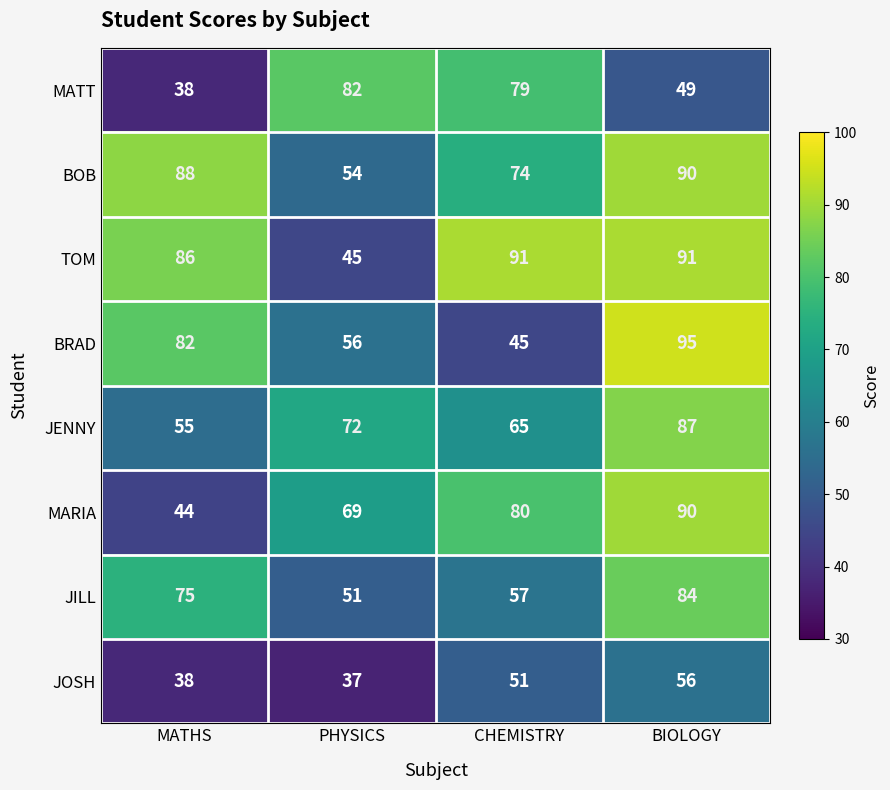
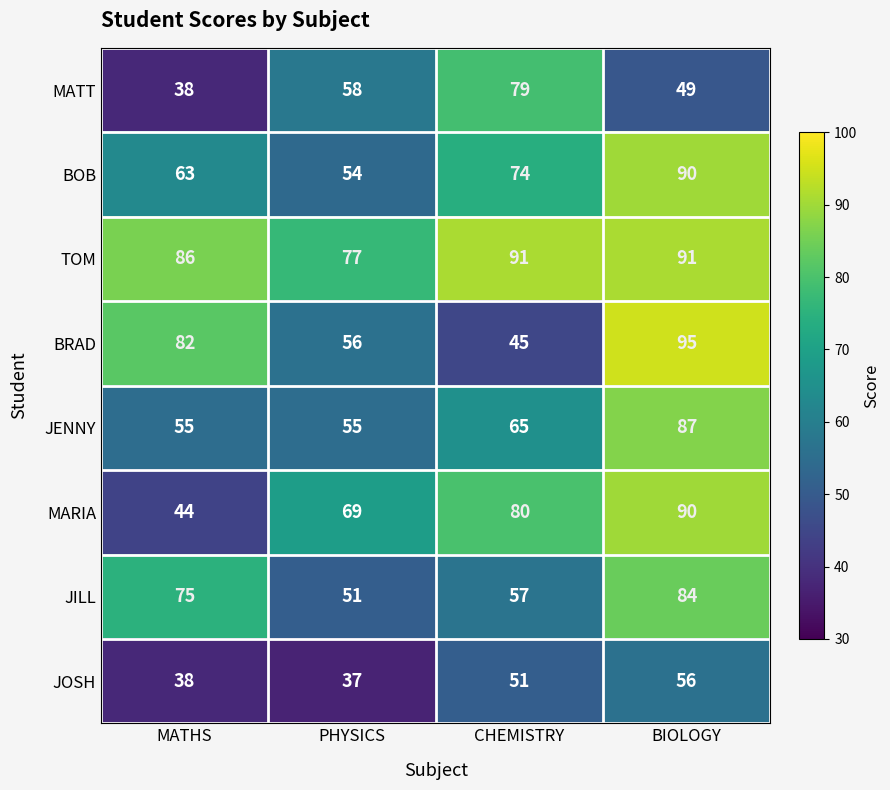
  {
    "MATT": {
      "MATHS": 38,
-     "PHYSICS": 82,
+     "PHYSICS": 58,
      "CHEMISTRY": 79,
      "BIOLOGY": 49
    },
    "BOB": {
-     "MATHS": 88,
+     "MATHS": 63,
      "PHYSICS": 54,
      "CHEMISTRY": 74,
      "BIOLOGY": 90
    },
    "TOM": {
      "MATHS": 86,
-     "PHYSICS": 45,
+     "PHYSICS": 77,
      "CHEMISTRY": 91,
      "BIOLOGY": 91
    },
    "BRAD": {
      "MATHS": 82,
      "PHYSICS": 56,
      "CHEMISTRY": 45,
      "BIOLOGY": 95
    },
    "JENNY": {
      "MATHS": 55,
-     "PHYSICS": 72,
+     "PHYSICS": 55,
      "CHEMISTRY": 65,
      "BIOLOGY": 87
    },
    "MARIA": {
      "MATHS": 44,
      "PHYSICS": 69,
      "CHEMISTRY": 80,
      "BIOLOGY": 90
    },
    "JILL": {
      "MATHS": 75,
      "PHYSICS": 51,
      "CHEMISTRY": 57,
      "BIOLOGY": 84
    },
    "JOSH": {
      "MATHS": 38,
      "PHYSICS": 37,
      "CHEMISTRY": 51,
      "BIOLOGY": 56
    }
  }
